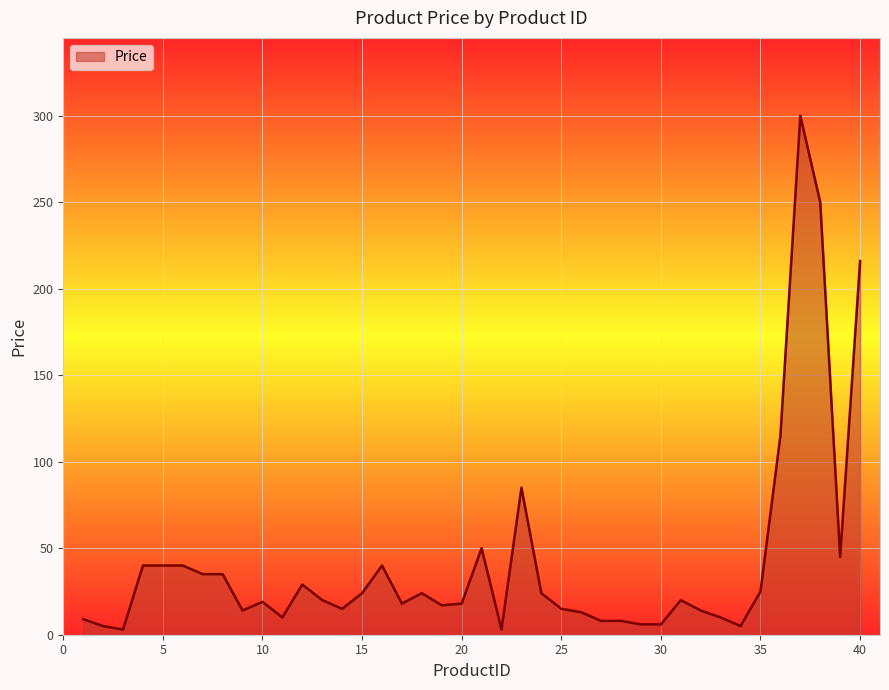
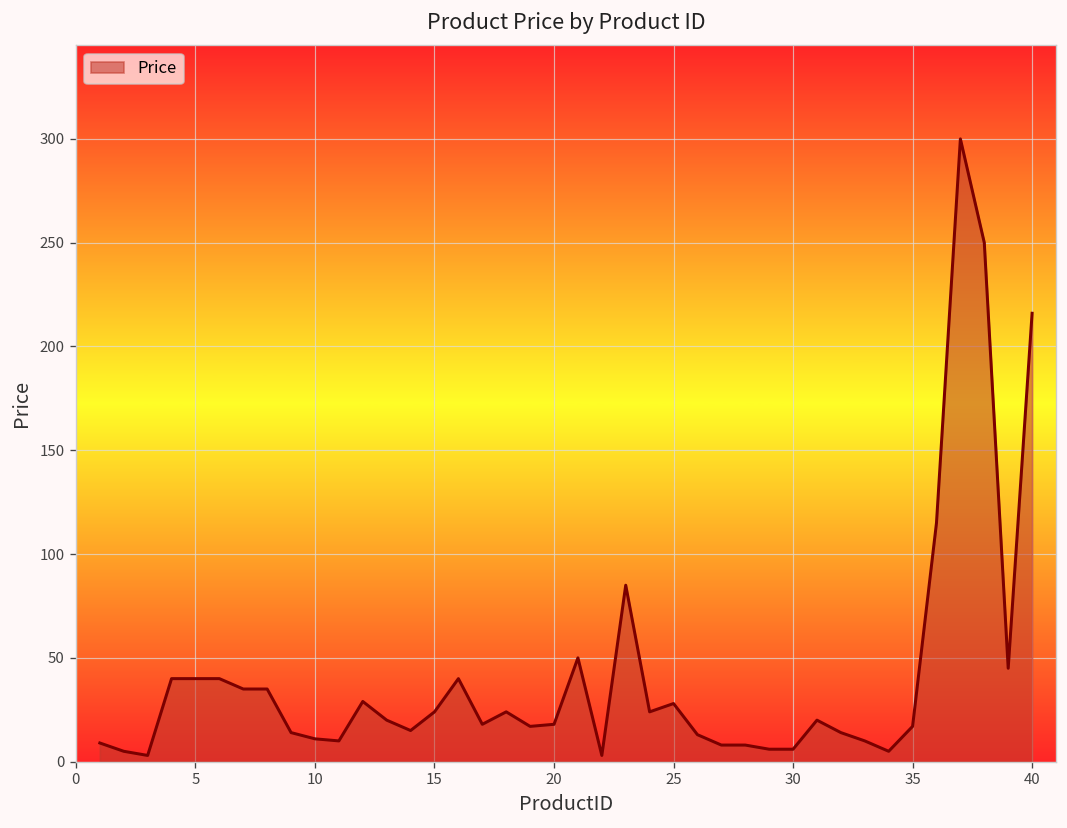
  {
    "5": 40,
-   "10": 19,
+   "10": 11,
    "15": 24,
    "20": 18,
-   "25": 15,
+   "25": 28,
    "30": 6,
-   "35": 25,
+   "35": 17,
    "40": 216
  }
